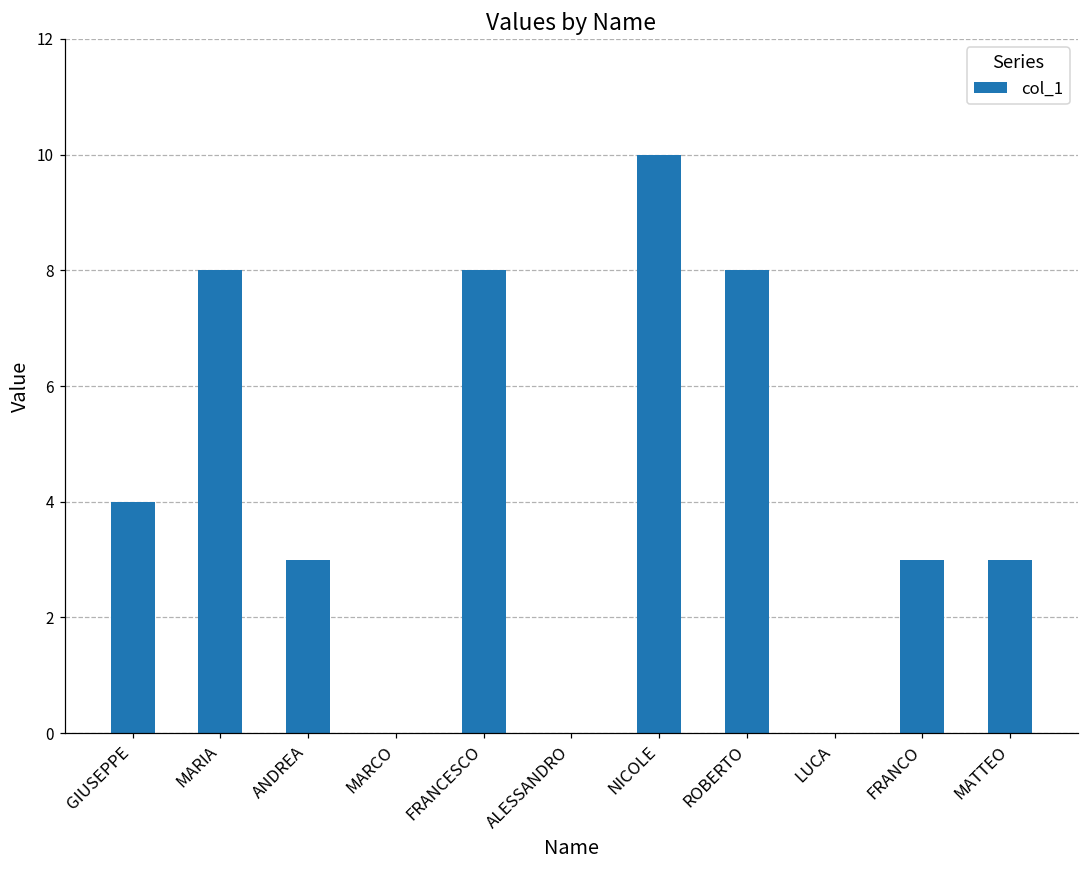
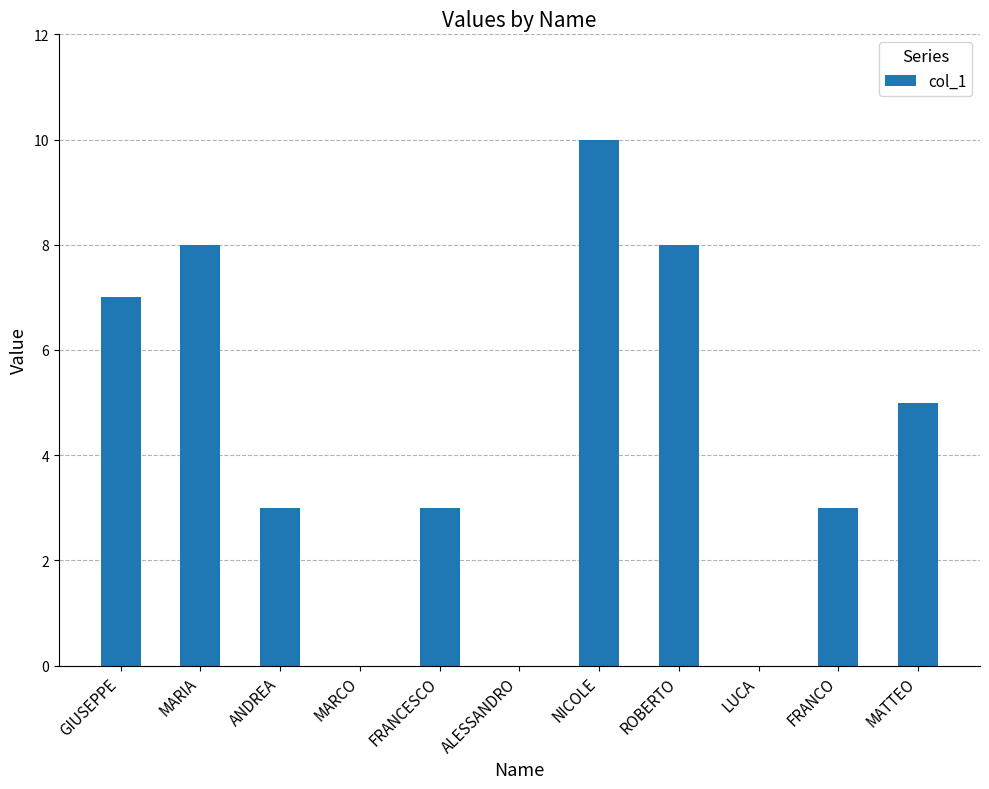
  {
-   "GIUSEPPE": 4,
+   "GIUSEPPE": 7,
    "MARIA": 8,
    "ANDREA": 3,
    "MARCO": 0,
-   "FRANCESCO": 8,
+   "FRANCESCO": 3,
    "ALESSANDRO": 0,
    "NICOLE": 10,
    "ROBERTO": 8,
    "LUCA": 0,
    "FRANCO": 3,
-   "MATTEO": 3
+   "MATTEO": 5
  }
